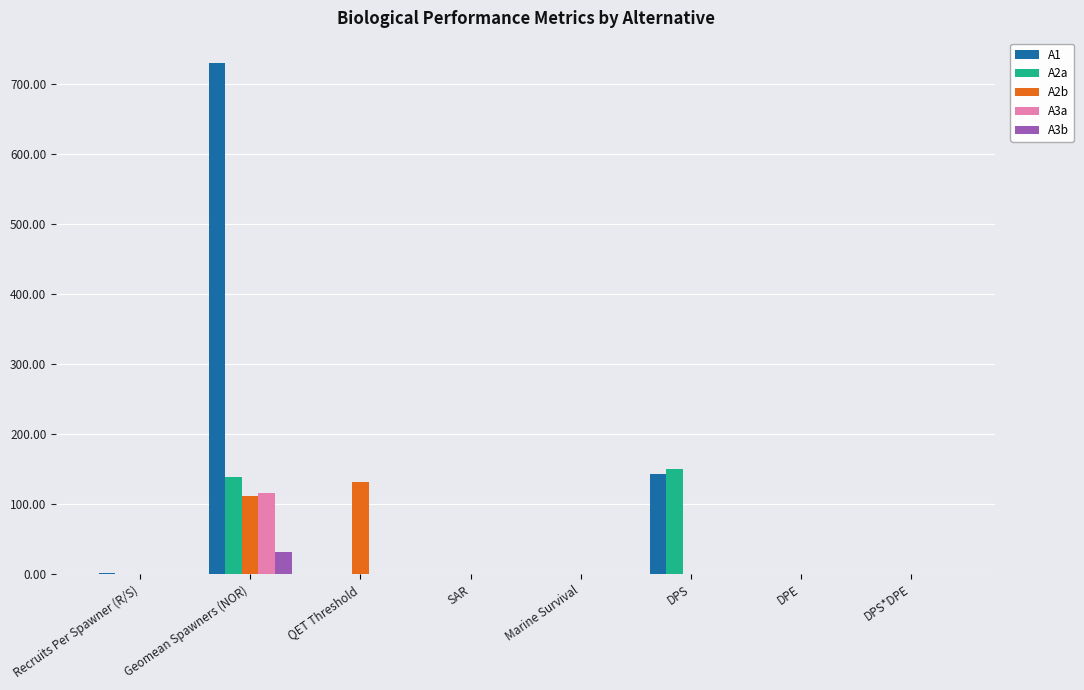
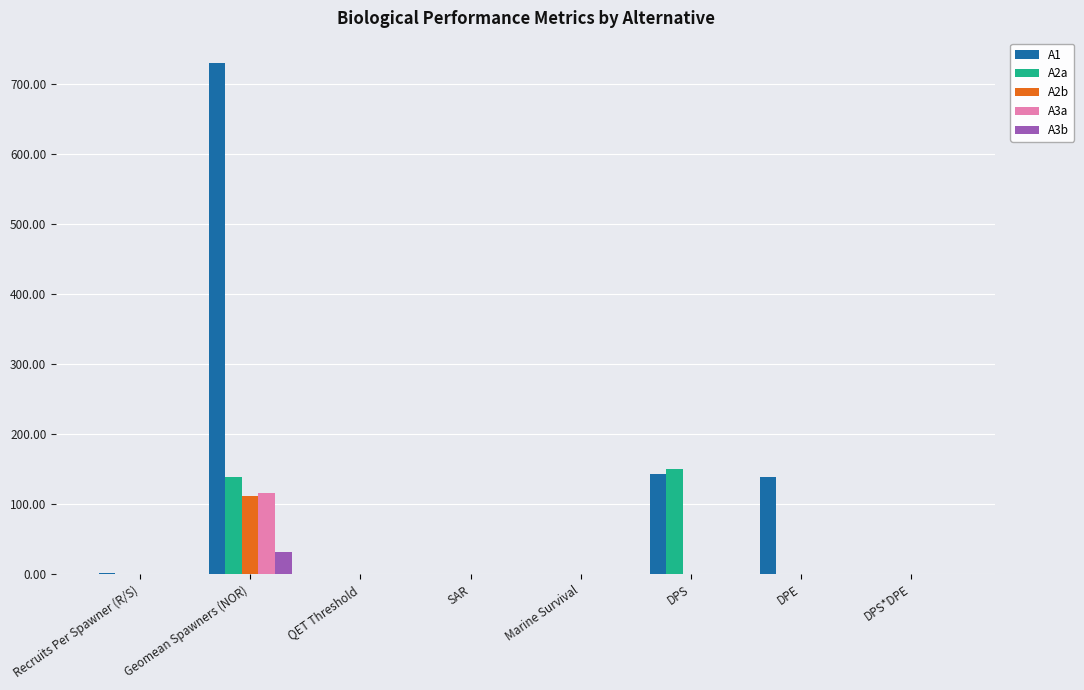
  {
    "A1": {
      "Geomean Spawners (NOR)": 730,
      "DPS": 140,
-     "DPE": 0
+     "DPE": 140
    },
    "A2a": {
      "Geomean Spawners (NOR)": 140,
      "DPS": 150
    },
    "A2b": {
      "Geomean Spawners (NOR)": 110,
-     "QET Threshold": 130
+     "QET Threshold": 0
    },
    "A3a": {
      "Geomean Spawners (NOR)": 120
    },
    "A3b": {
      "Geomean Spawners (NOR)": 30
    }
  }
